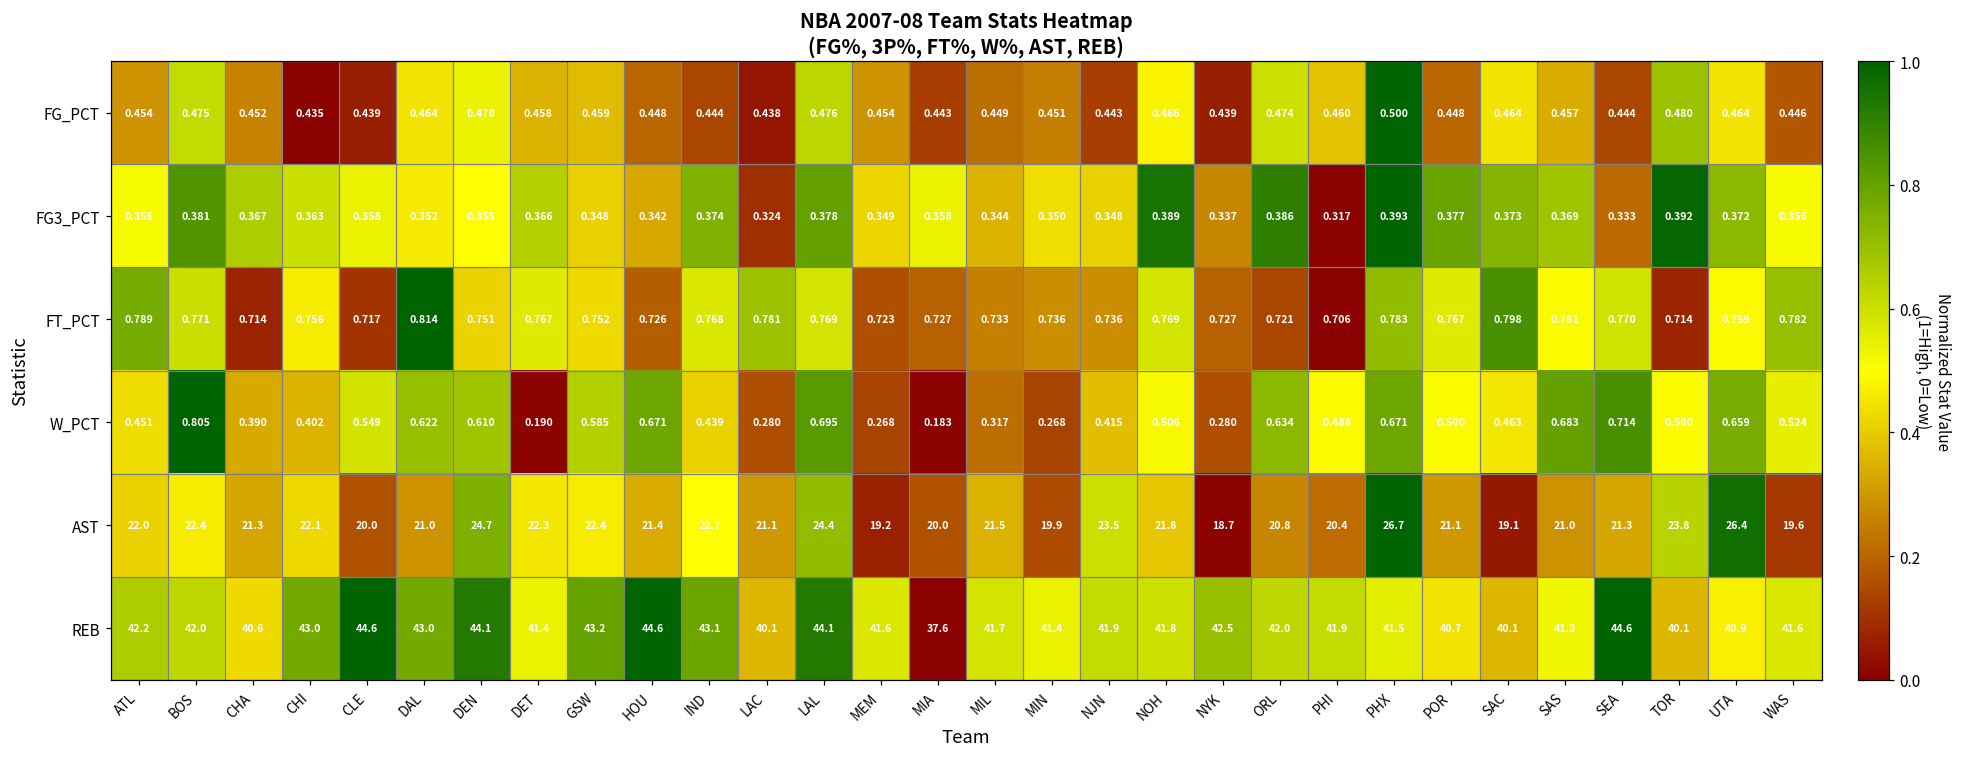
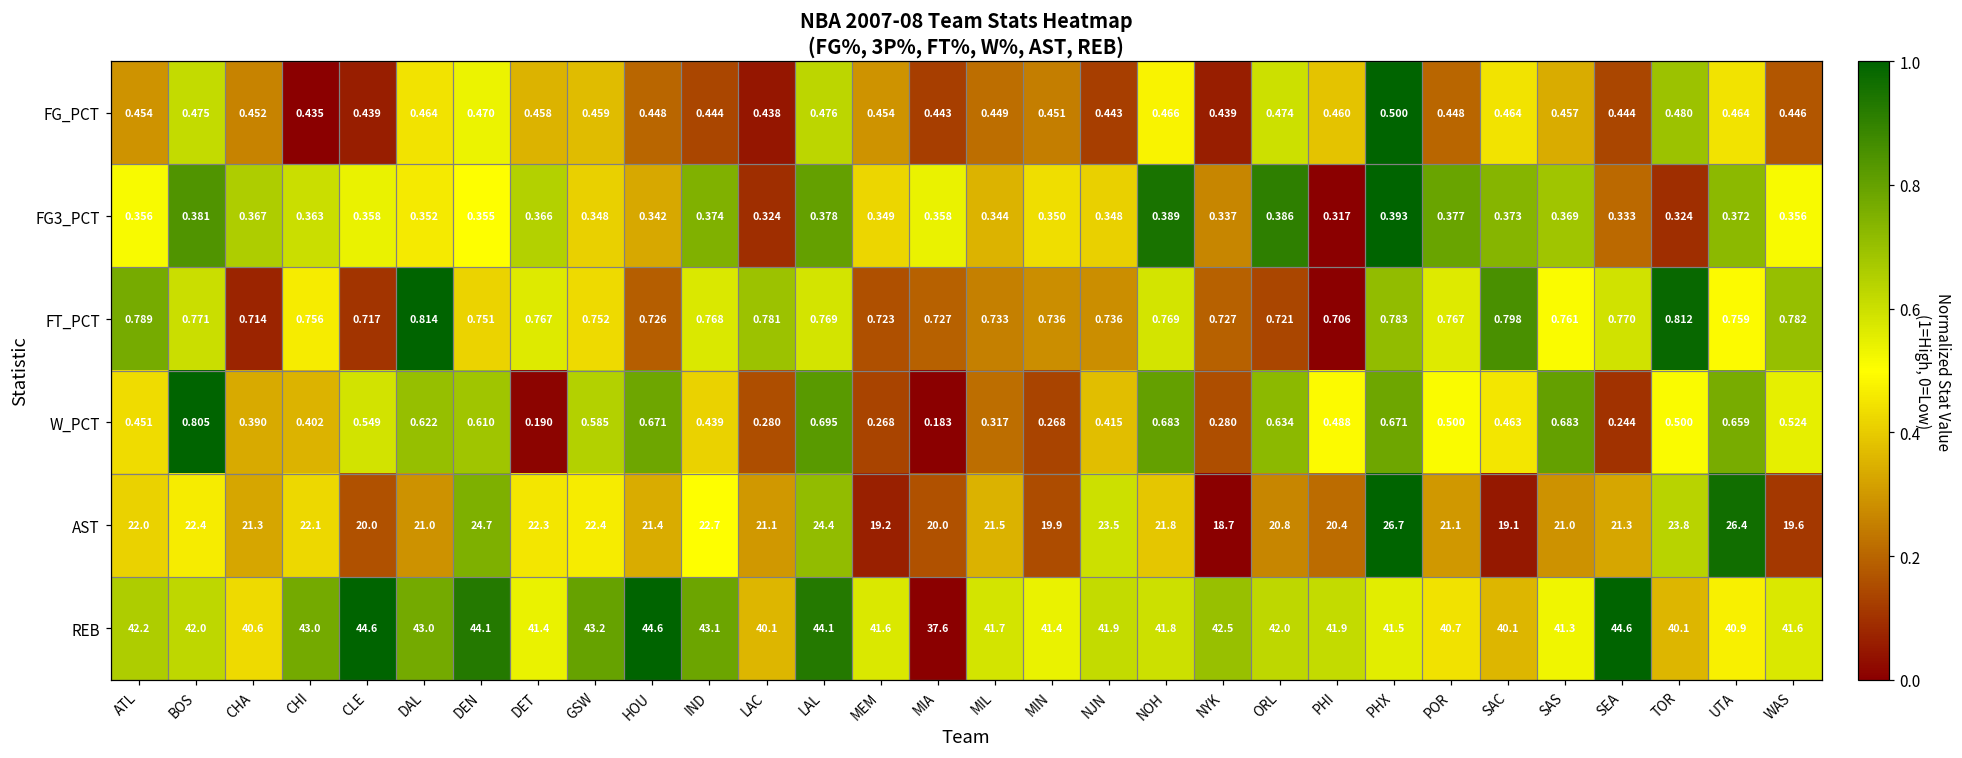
  {
    "FG_PCT": {
      "ATL": 0.454,
      "BOS": 0.475,
      "CHA": 0.452,
      "CHI": 0.435,
      "CLE": 0.439,
      "DAL": 0.464,
      "DEN": 0.470,
      "DET": 0.458,
      "GSW": 0.459,
      "HOU": 0.448,
      "IND": 0.444,
      "LAC": 0.438,
      "LAL": 0.476,
      "MEM": 0.454,
      "MIA": 0.443,
      "MIL": 0.449,
      "MIN": 0.451,
      "NJN": 0.443,
      "NOH": 0.466,
      "NYK": 0.439,
      "ORL": 0.474,
      "PHI": 0.460,
      "PHX": 0.500,
      "POR": 0.448,
      "SAC": 0.464,
      "SAS": 0.457,
      "SEA": 0.444,
      "TOR": 0.480,
      "UTA": 0.464,
      "WAS": 0.446
    },
    "FG3_PCT": {
      "ATL": 0.356,
      "BOS": 0.381,
      "CHA": 0.367,
      "CHI": 0.363,
      "CLE": 0.358,
      "DAL": 0.352,
      "DEN": 0.355,
      "DET": 0.366,
      "GSW": 0.348,
      "HOU": 0.342,
      "IND": 0.374,
      "LAC": 0.324,
      "LAL": 0.378,
      "MEM": 0.349,
      "MIA": 0.358,
      "MIL": 0.344,
      "MIN": 0.350,
      "NJN": 0.348,
      "NOH": 0.389,
      "NYK": 0.337,
      "ORL": 0.386,
      "PHI": 0.317,
      "PHX": 0.393,
      "POR": 0.377,
      "SAC": 0.373,
      "SAS": 0.369,
      "SEA": 0.333,
-     "TOR": 0.392,
+     "TOR": 0.324,
      "UTA": 0.372,
      "WAS": 0.356
    },
    "FT_PCT": {
      "ATL": 0.789,
      "BOS": 0.771,
      "CHA": 0.714,
      "CHI": 0.756,
      "CLE": 0.717,
      "DAL": 0.814,
      "DEN": 0.751,
      "DET": 0.767,
      "GSW": 0.752,
      "HOU": 0.726,
      "IND": 0.768,
      "LAC": 0.781,
      "LAL": 0.769,
      "MEM": 0.723,
      "MIA": 0.727,
      "MIL": 0.733,
      "MIN": 0.736,
      "NJN": 0.736,
      "NOH": 0.769,
      "NYK": 0.727,
      "ORL": 0.721,
      "PHI": 0.706,
      "PHX": 0.783,
      "POR": 0.767,
      "SAC": 0.798,
      "SAS": 0.761,
      "SEA": 0.770,
-     "TOR": 0.714,
+     "TOR": 0.812,
      "UTA": 0.759,
      "WAS": 0.782
    },
    "W_PCT": {
      "ATL": 0.451,
      "BOS": 0.805,
      "CHA": 0.390,
      "CHI": 0.402,
      "CLE": 0.549,
      "DAL": 0.622,
      "DEN": 0.610,
      "DET": 0.190,
      "GSW": 0.585,
      "HOU": 0.671,
      "IND": 0.439,
      "LAC": 0.280,
      "LAL": 0.695,
      "MEM": 0.268,
      "MIA": 0.183,
      "MIL": 0.317,
      "MIN": 0.268,
      "NJN": 0.415,
-     "NOH": 0.506,
+     "NOH": 0.683,
      "NYK": 0.280,
      "ORL": 0.634,
      "PHI": 0.488,
      "PHX": 0.671,
      "POR": 0.500,
      "SAC": 0.463,
      "SAS": 0.683,
-     "SEA": 0.714,
+     "SEA": 0.244,
      "TOR": 0.500,
      "UTA": 0.659,
      "WAS": 0.524
    },
    "AST": {
      "ATL": 22.0,
      "BOS": 22.4,
      "CHA": 21.3,
      "CHI": 22.1,
      "CLE": 20.0,
      "DAL": 21.0,
      "DEN": 24.7,
      "DET": 22.3,
      "GSW": 22.4,
      "HOU": 21.4,
      "IND": 22.7,
      "LAC": 21.1,
      "LAL": 24.4,
      "MEM": 19.2,
      "MIA": 20.0,
      "MIL": 21.5,
      "MIN": 19.9,
      "NJN": 23.5,
      "NOH": 21.8,
      "NYK": 18.7,
      "ORL": 20.8,
      "PHI": 20.4,
      "PHX": 26.7,
      "POR": 21.1,
      "SAC": 19.1,
      "SAS": 21.0,
      "SEA": 21.3,
      "TOR": 23.8,
      "UTA": 26.4,
      "WAS": 19.6
    },
    "REB": {
      "ATL": 42.2,
      "BOS": 42.0,
      "CHA": 40.6,
      "CHI": 43.0,
      "CLE": 44.6,
      "DAL": 43.0,
      "DEN": 44.1,
      "DET": 41.4,
      "GSW": 43.2,
      "HOU": 44.6,
      "IND": 43.1,
      "LAC": 40.1,
      "LAL": 44.1,
      "MEM": 41.6,
      "MIA": 37.6,
      "MIL": 41.7,
      "MIN": 41.4,
      "NJN": 41.9,
      "NOH": 41.8,
      "NYK": 42.5,
      "ORL": 42.0,
      "PHI": 41.9,
      "PHX": 41.5,
      "POR": 40.7,
      "SAC": 40.1,
      "SAS": 41.3,
      "SEA": 44.6,
      "TOR": 40.1,
      "UTA": 40.9,
      "WAS": 41.6
    }
  }
